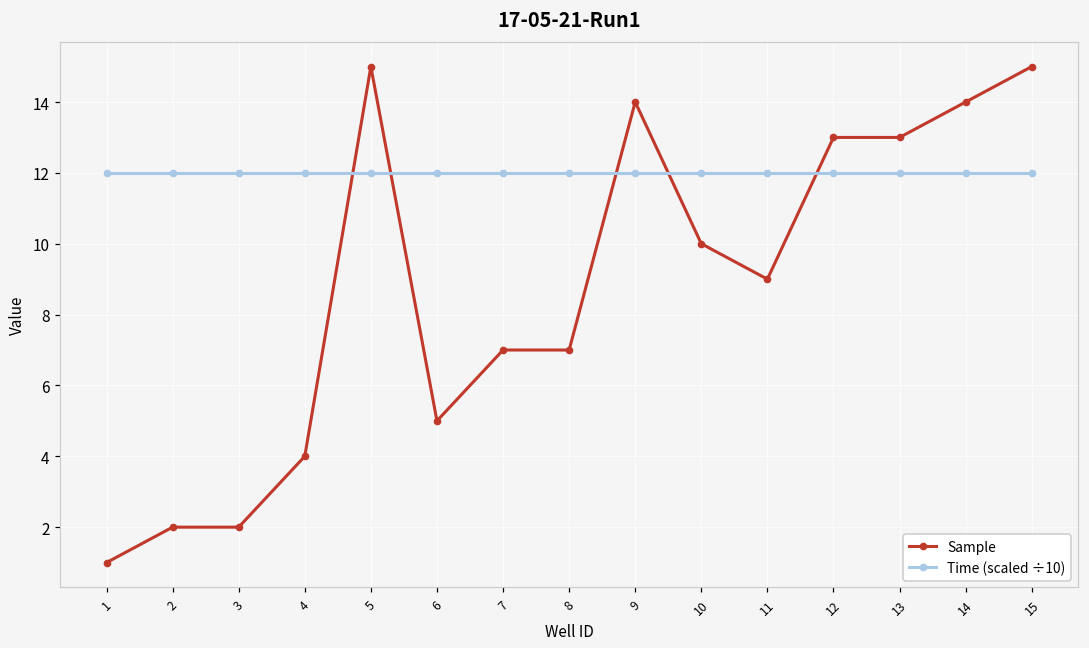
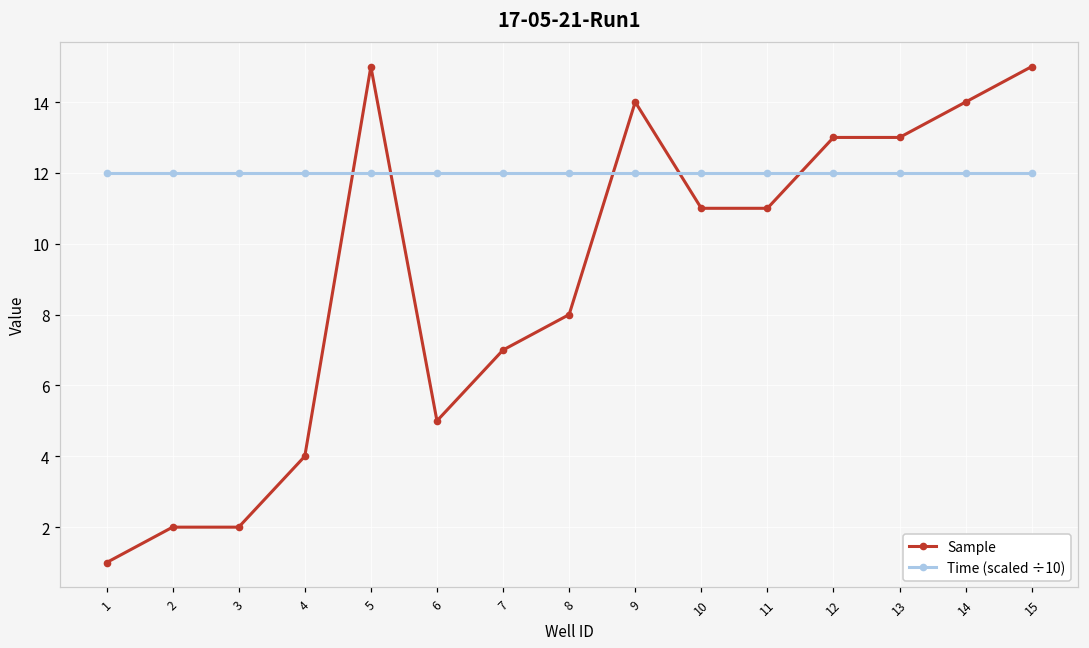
  {
    "Sample": {
      "1": 1,
      "2": 2,
      "3": 2,
      "4": 4,
      "5": 15,
      "6": 5,
      "7": 7,
-     "8": 7,
+     "8": 8,
      "9": 14,
-     "10": 10,
-     "11": 9,
+     "10": 11,
+     "11": 11,
      "12": 13,
      "13": 13,
      "14": 14,
      "15": 15
    },
    "Time (scaled ÷10)": {
      "1": 12,
      "2": 12,
      "3": 12,
      "4": 12,
      "5": 12,
      "6": 12,
      "7": 12,
      "8": 12,
      "9": 12,
      "10": 12,
      "11": 12,
      "12": 12,
      "13": 12,
      "14": 12,
      "15": 12
    }
  }
